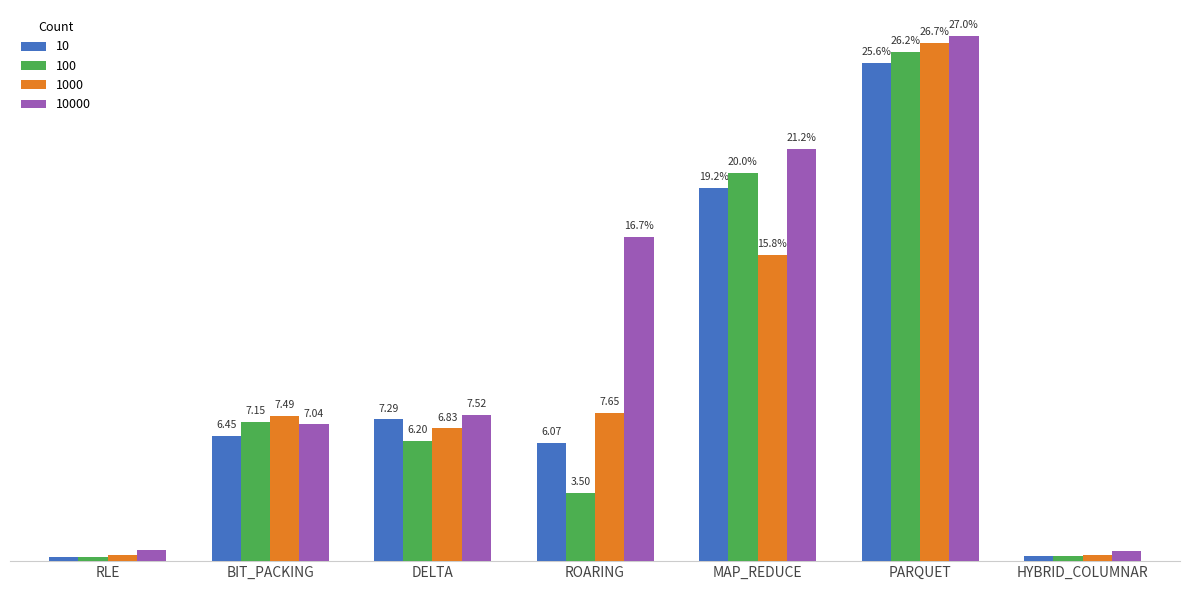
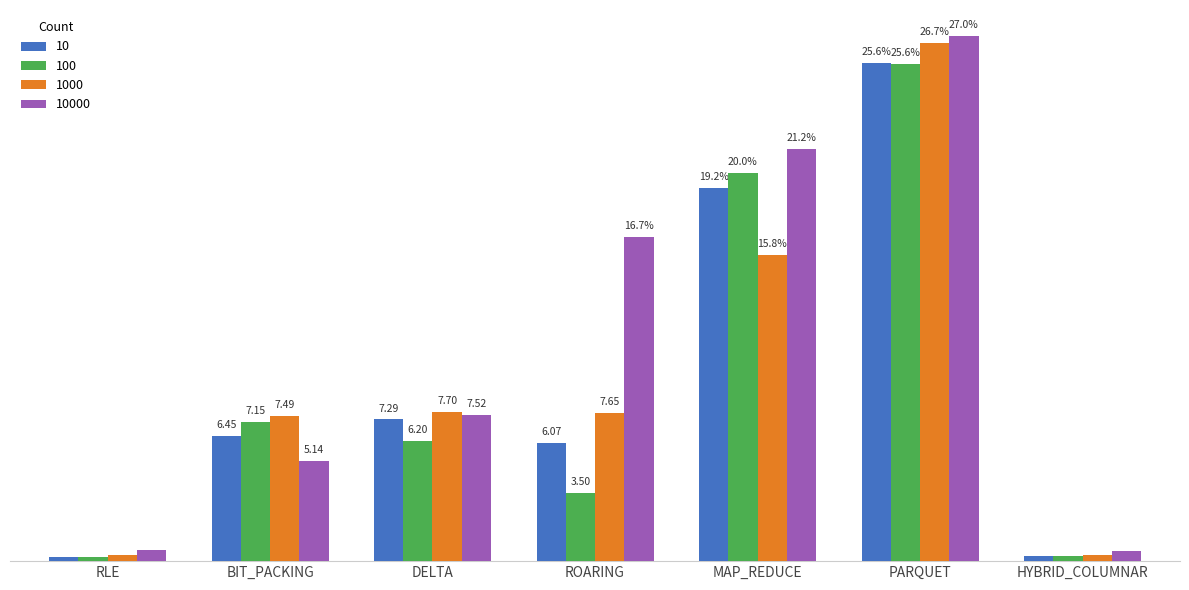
  {
    "10": {
      "BIT_PACKING": "6.45",
      "DELTA": "7.29",
      "ROARING": "6.07",
      "MAP_REDUCE": "19.2%",
      "PARQUET": "25.6%"
    },
    "100": {
      "BIT_PACKING": "7.15",
      "DELTA": "6.20",
      "ROARING": "3.50",
      "MAP_REDUCE": "20.0%",
-     "PARQUET": "26.2%"
+     "PARQUET": "25.6%"
    },
    "1000": {
      "BIT_PACKING": "7.49",
-     "DELTA": "6.83",
+     "DELTA": "7.70",
      "ROARING": "7.65",
      "MAP_REDUCE": "15.8%",
      "PARQUET": "26.7%"
    },
    "10000": {
-     "BIT_PACKING": "7.04",
+     "BIT_PACKING": "5.14",
      "DELTA": "7.52",
      "ROARING": "16.7%",
      "MAP_REDUCE": "21.2%",
      "PARQUET": "27.0%"
    }
  }
